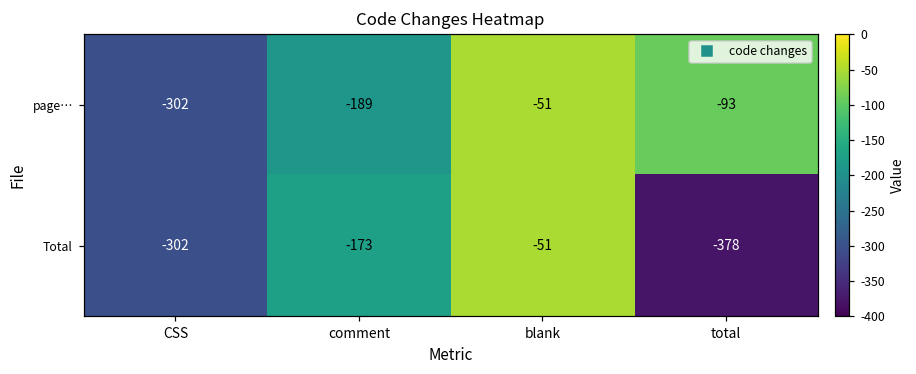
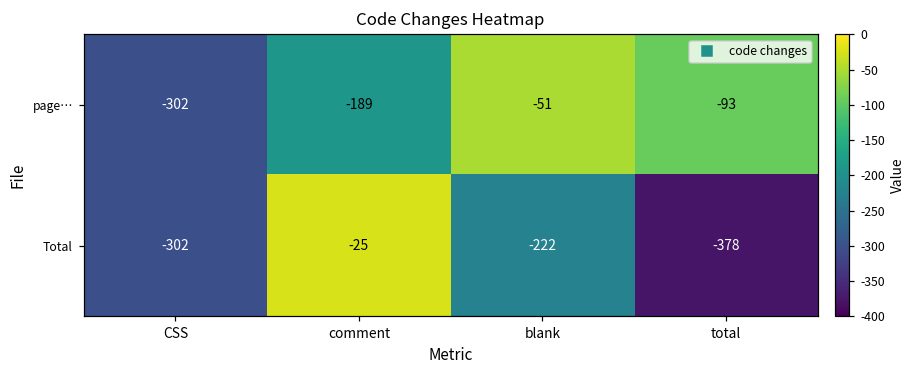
  {
    "page…": {
      "CSS": -302,
      "comment": -189,
      "blank": -51,
      "total": -93
    },
    "Total": {
      "CSS": -302,
-     "comment": -173,
-     "blank": -51,
+     "comment": -25,
+     "blank": -222,
      "total": -378
    }
  }
